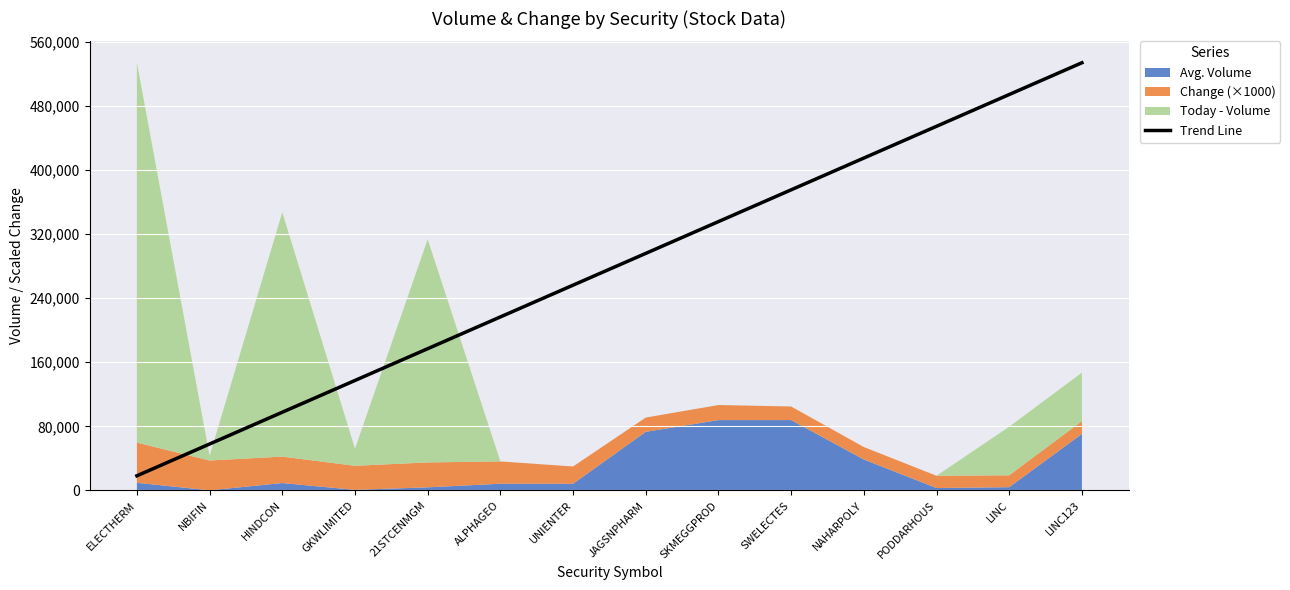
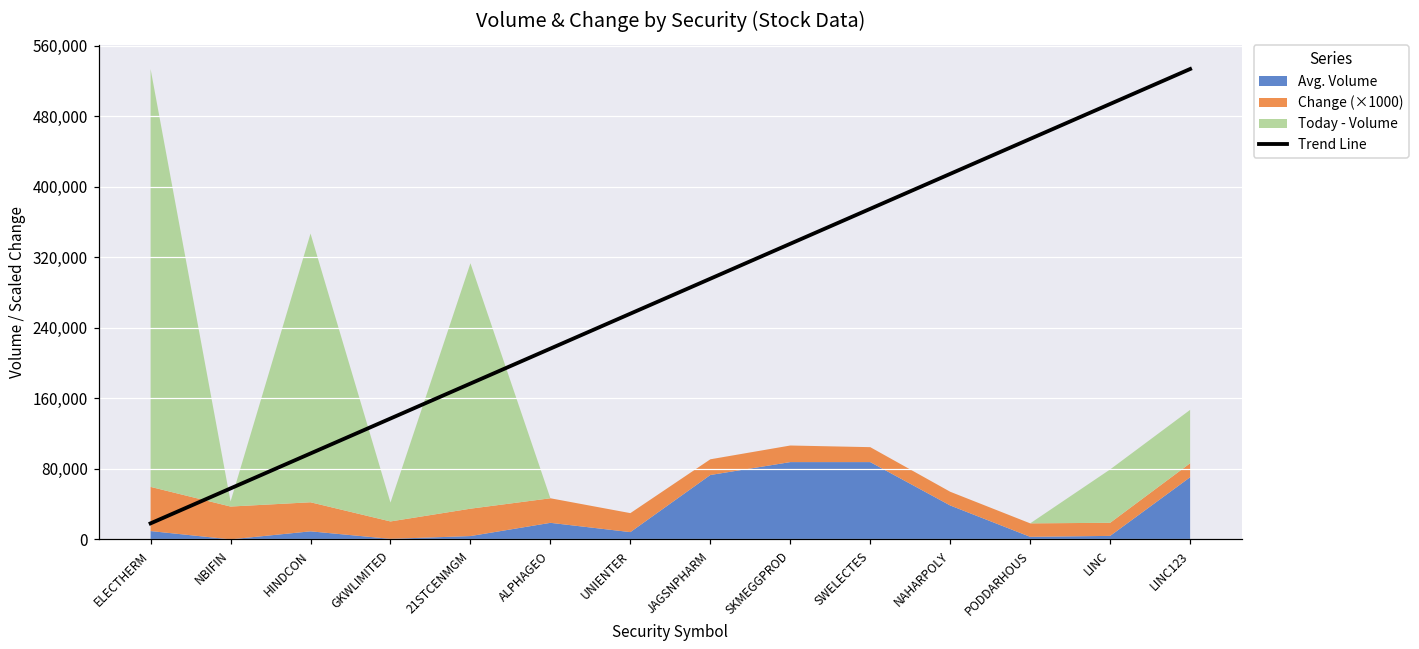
  {
    "Trend Line": {
      "ELECTHERM": "20,000",
      "NBIFIN": "60,000",
      "HINDCON": "100,000",
      "GKWLIMITED": "140,000",
      "21STCENMGM": "180,000",
      "ALPHAGEO": "220,000",
      "UNIENTER": "260,000",
      "JAGSNPHARM": "300,000",
      "SKMEGGPROD": "340,000",
      "SWELECTES": "380,000",
      "NAHARPOLY": "410,000",
      "PODDARHOUS": "450,000",
      "LINC": "490,000",
      "LINC123": "530,000"
    },
    "Avg. Volume": {
      "ELECTHERM": "10,000",
      "HINDCON": "10,000",
      "21STCENMGM": "0",
-     "ALPHAGEO": "10,000",
+     "ALPHAGEO": "20,000",
      "UNIENTER": "10,000",
      "JAGSNPHARM": "70,000",
      "SKMEGGPROD": "90,000",
      "SWELECTES": "90,000",
      "NAHARPOLY": "40,000",
      "LINC": "0",
      "LINC123": "70,000"
    },
    "Change (×1000)": {
      "ELECTHERM": "50,000",
      "NBIFIN": "40,000",
      "HINDCON": "30,000",
-     "GKWLIMITED": "30,000",
+     "GKWLIMITED": "20,000",
      "21STCENMGM": "30,000",
      "LINC": "10,000",
      "LINC123": "20,000"
    },
    "Today - Volume": {
      "ELECTHERM": "470,000",
      "NBIFIN": "10,000",
      "HINDCON": "300,000",
      "GKWLIMITED": "20,000",
      "21STCENMGM": "280,000",
      "LINC": "60,000",
      "LINC123": "60,000"
    }
  }
